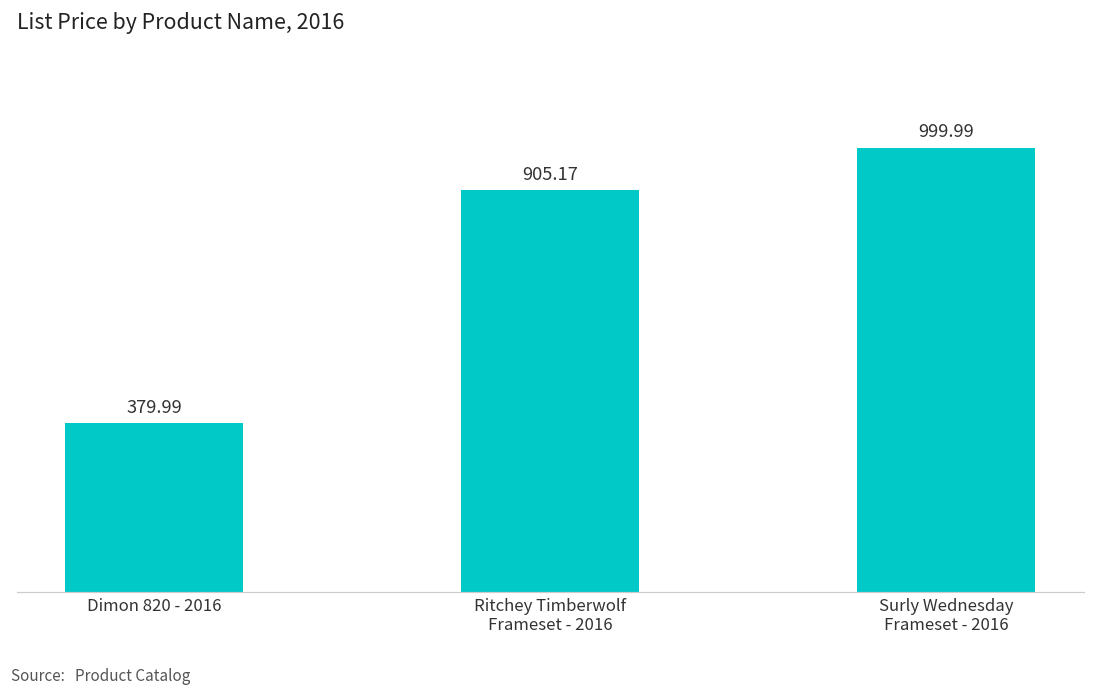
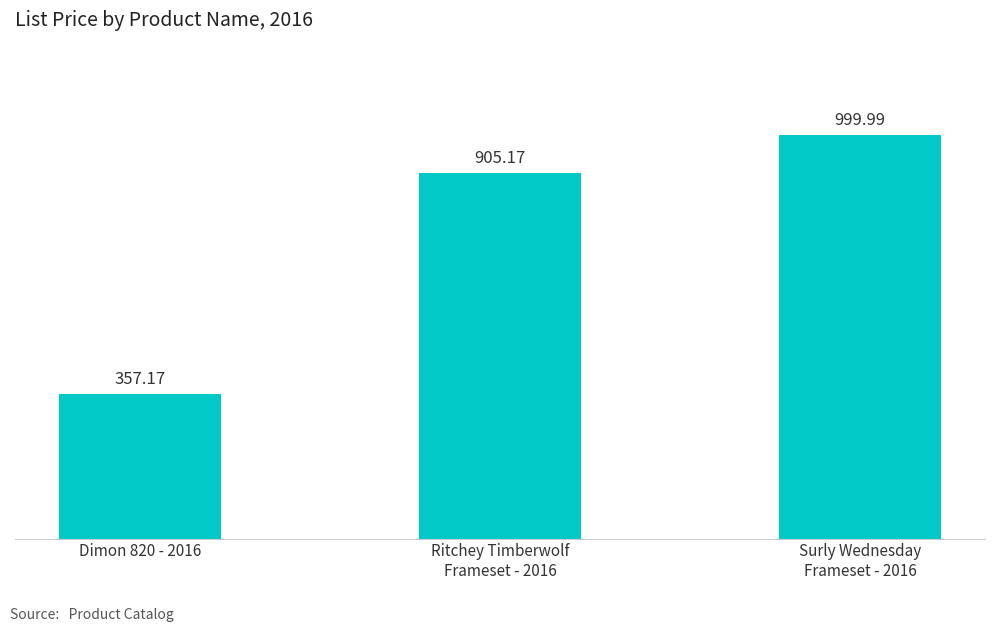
  {
-   "Dimon 820 - 2016": 379.99,
+   "Dimon 820 - 2016": 357.17,
    "Ritchey Timberwolf Frameset - 2016": 905.17,
    "Surly Wednesday Frameset - 2016": 999.99
  }
